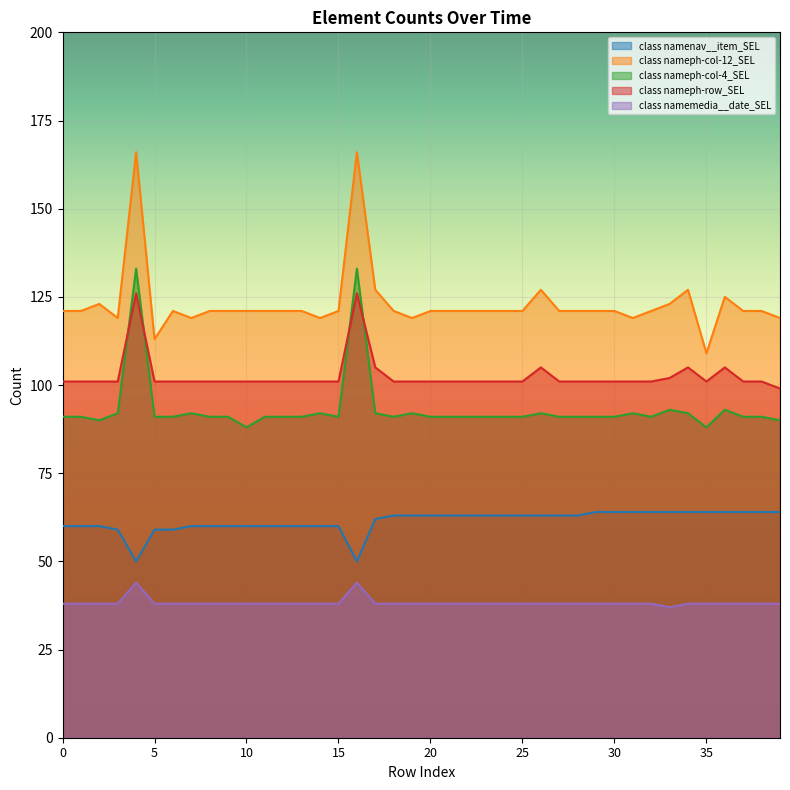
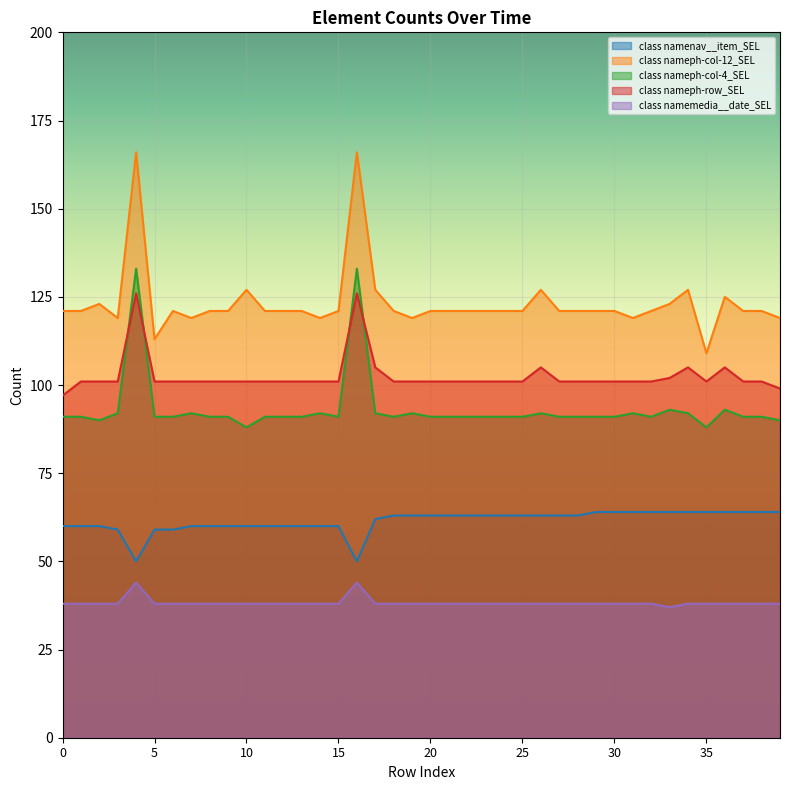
  {
    "class namenav__item_SEL": {
      "0": 60,
      "5": 59,
      "10": 60,
      "15": 60,
      "20": 63,
      "25": 63,
      "30": 64,
      "35": 64
    },
    "class nameph-col-12_SEL": {
      "0": 121,
      "5": 113,
-     "10": 121,
+     "10": 127,
      "15": 121,
      "20": 121,
      "25": 121,
      "30": 121,
      "35": 109
    },
    "class nameph-col-4_SEL": {
      "0": 91,
      "5": 91,
      "10": 88,
      "15": 91,
      "20": 91,
      "25": 91,
      "30": 91,
      "35": 88
    },
    "class nameph-row_SEL": {
-     "0": 101,
+     "0": 97,
      "5": 101,
      "10": 101,
      "15": 101,
      "20": 101,
      "25": 101,
      "30": 101,
      "35": 101
    },
    "class namemedia__date_SEL": {
      "0": 38,
      "5": 38,
      "10": 38,
      "15": 38,
      "20": 38,
      "25": 38,
      "30": 38,
      "35": 38
    }
  }
